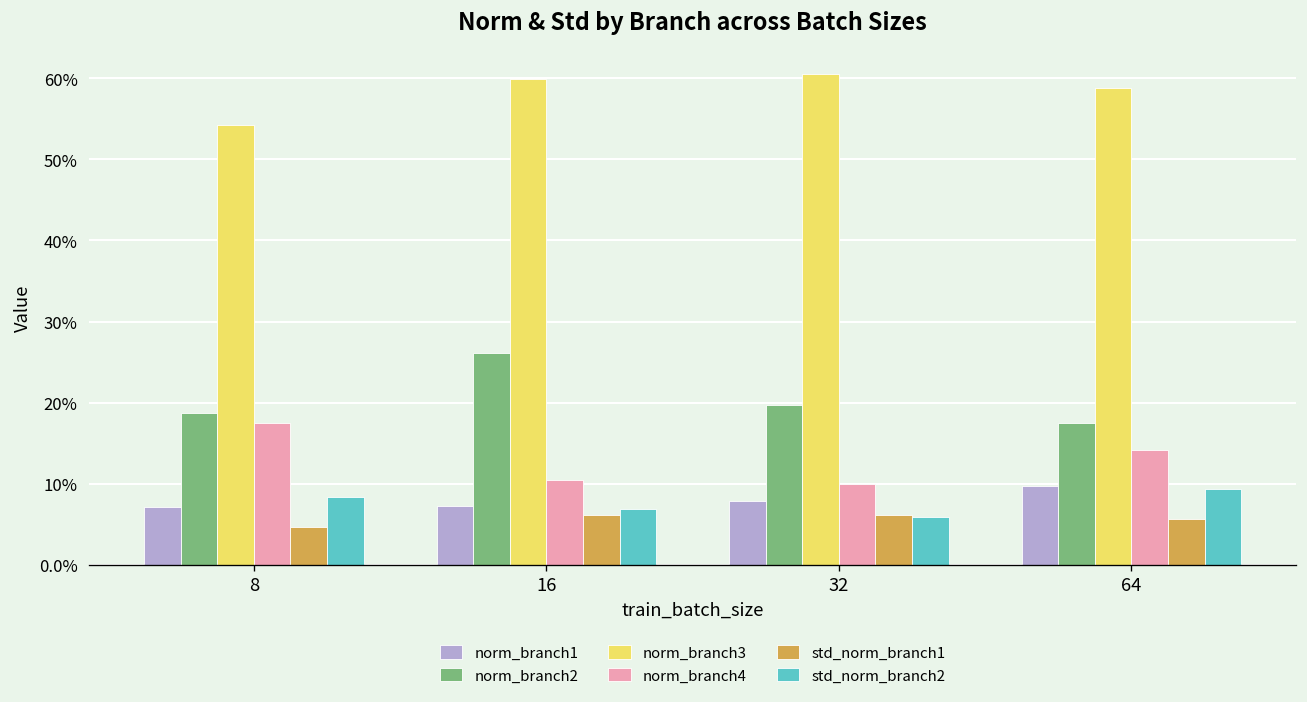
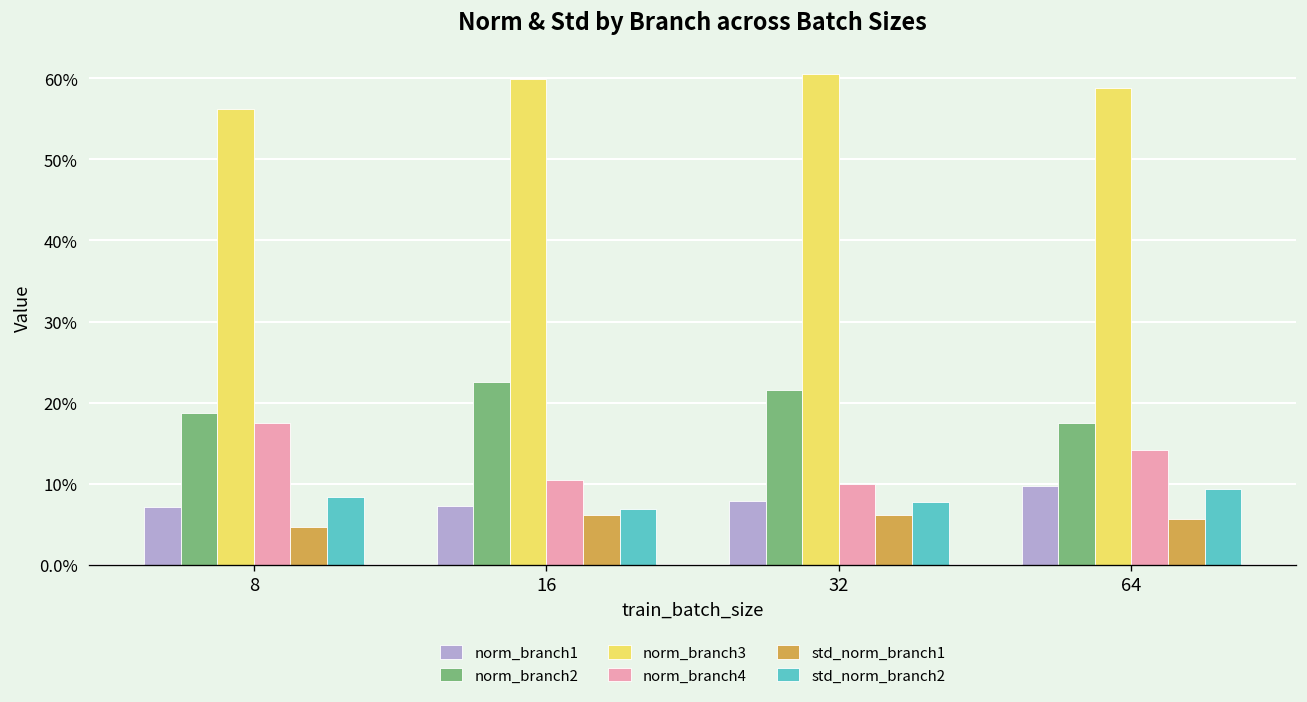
  {
    "norm_branch1": {
      "8": "7%",
      "16": "7%",
      "32": "8%",
      "64": "10%"
    },
    "norm_branch2": {
      "8": "19%",
-     "16": "26%",
-     "32": "20%",
+     "16": "23%",
+     "32": "22%",
      "64": "17%"
    },
    "norm_branch3": {
-     "8": "54%",
+     "8": "56%",
      "16": "60%",
      "32": "61%",
      "64": "59%"
    },
    "norm_branch4": {
      "8": "18%",
      "16": "10%",
      "32": "10%",
      "64": "14%"
    },
    "std_norm_branch1": {
      "8": "5%",
      "16": "6%",
      "32": "6%",
      "64": "6%"
    },
    "std_norm_branch2": {
      "8": "8%",
      "16": "7%",
-     "32": "6%",
+     "32": "8%",
      "64": "9%"
    }
  }
